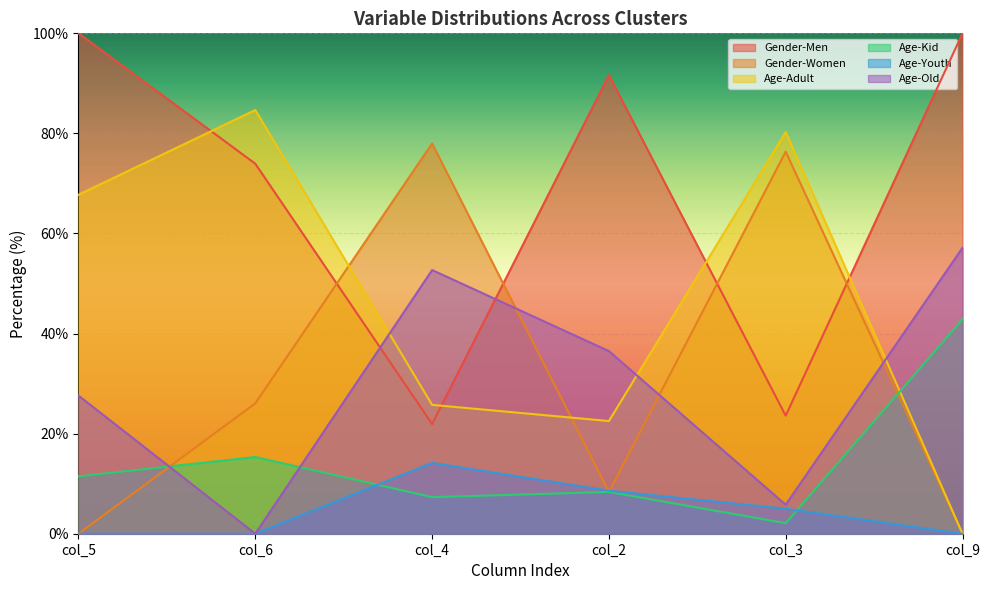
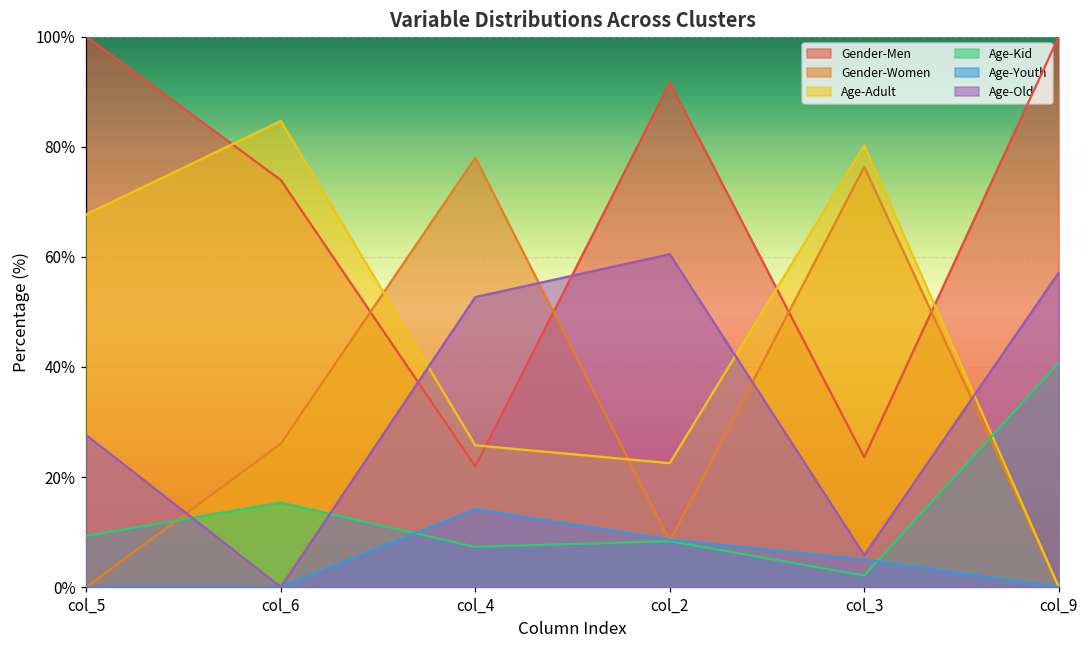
  {
    "Age-Adult": {
      "col_5": "68%",
      "col_6": "85%",
      "col_4": "26%",
      "col_2": "23%",
      "col_3": "80%"
    },
    "Age-Kid": {
-     "col_5": "11%",
+     "col_5": "9%",
      "col_6": "15%",
      "col_4": "7%",
      "col_3": "2%",
-     "col_9": "43%"
+     "col_9": "41%"
    },
    "Age-Youth": {
      "col_4": "14%",
      "col_3": "5%"
    },
    "Age-Old": {
      "col_5": "28%",
      "col_4": "53%",
-     "col_2": "36%",
+     "col_2": "60%",
      "col_3": "6%",
      "col_9": "57%"
    }
  }
